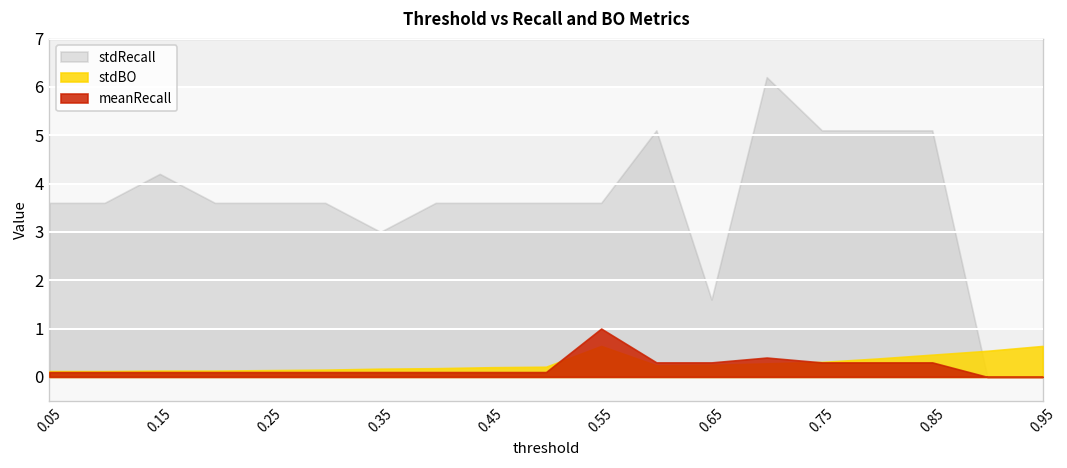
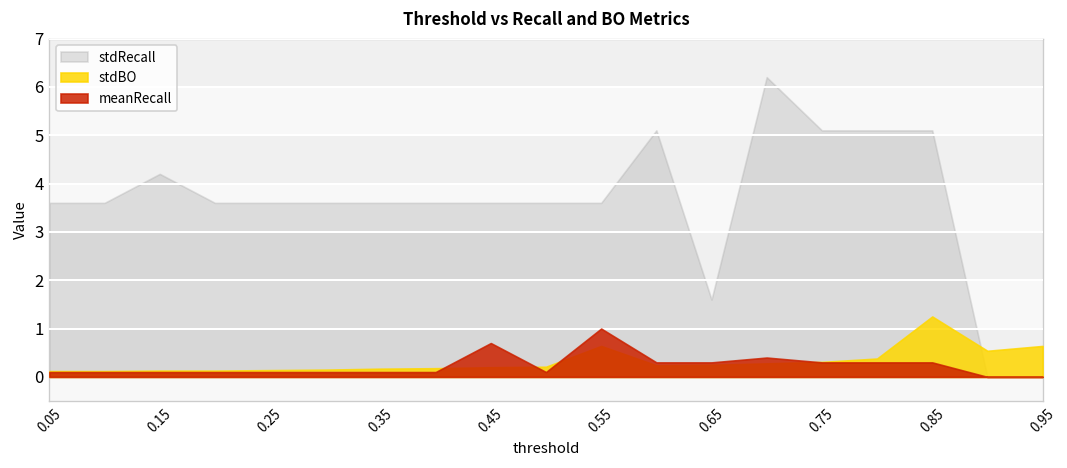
  {
    "stdRecall": {
      "0.05": 3.6,
      "0.15": 4.2,
      "0.25": 3.6,
-     "0.35": 3.0,
+     "0.35": 3.6,
      "0.45": 3.6,
      "0.55": 3.6,
      "0.65": 1.6,
      "0.75": 5.1,
      "0.85": 5.1
    },
    "stdBO": {
      "0.35": 0.2,
      "0.45": 0.2,
      "0.55": 0.6,
-     "0.85": 0.5,
+     "0.85": 1.3,
      "0.95": 0.6
    },
    "meanRecall": {
      "0.35": 0.1,
-     "0.45": 0.1,
+     "0.45": 0.7,
      "0.55": 1.0,
      "0.85": 0.3
    }
  }
